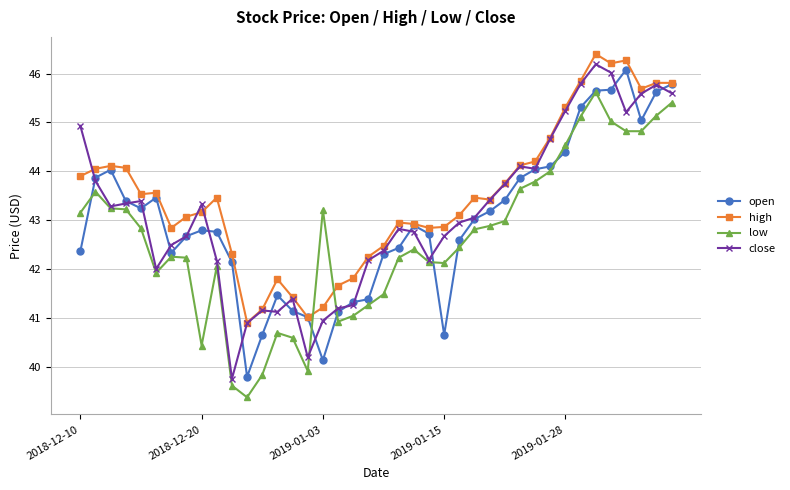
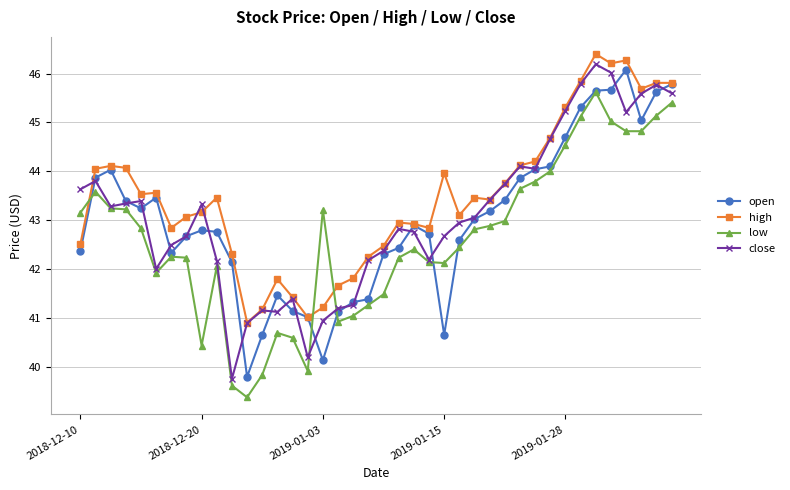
  {
    "open": {
      "2018-12-10": 42.4,
      "2018-12-20": 42.8,
      "2019-01-03": 40.1,
      "2019-01-15": 40.7,
-     "2019-01-28": 44.4
+     "2019-01-28": 44.7
    },
    "high": {
-     "2018-12-10": 43.9,
+     "2018-12-10": 42.5,
      "2018-12-20": 43.2,
      "2019-01-03": 41.2,
-     "2019-01-15": 42.9,
+     "2019-01-15": 44.0,
      "2019-01-28": 45.3
    },
    "low": {
      "2018-12-10": 43.2,
      "2018-12-20": 40.4,
      "2019-01-03": 43.2,
      "2019-01-15": 42.1,
      "2019-01-28": 44.5
    },
    "close": {
-     "2018-12-10": 44.9,
+     "2018-12-10": 43.6,
      "2018-12-20": 43.3,
      "2019-01-03": 40.9,
      "2019-01-15": 42.7,
      "2019-01-28": 45.2
    }
  }
